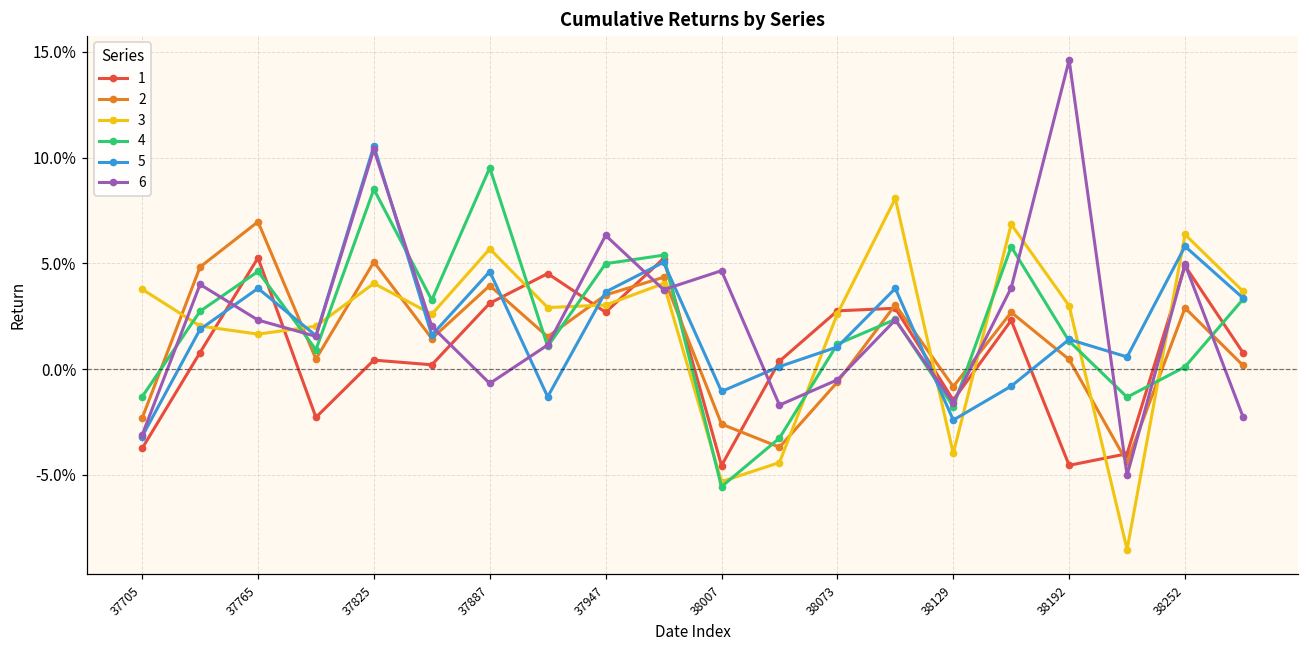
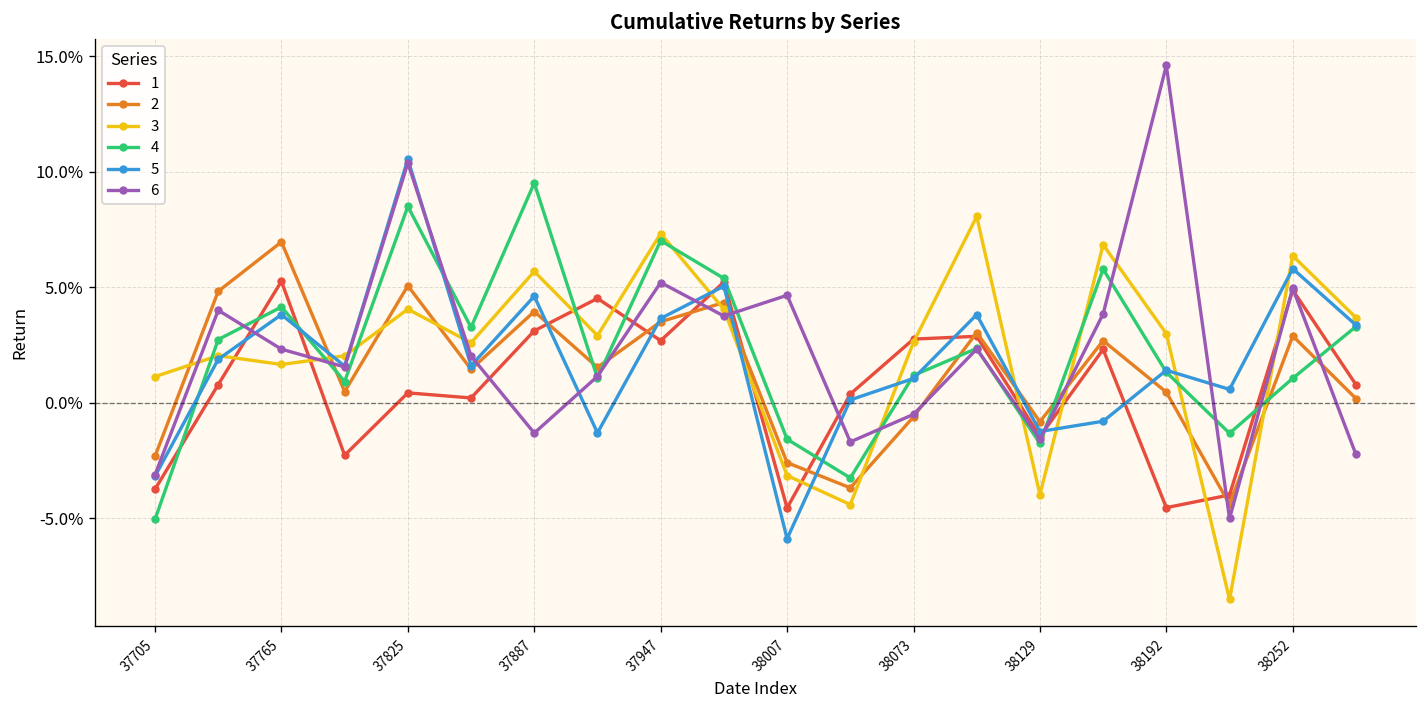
  {
    "3": {
-     "37705": "3.8%",
+     "37705": "1.1%",
      "37765": "1.7%",
      "37825": "4.1%",
      "37887": "5.7%",
-     "37947": "3.0%",
-     "38007": "-5.3%",
+     "37947": "7.3%",
+     "38007": "-3.2%",
      "38073": "2.6%",
      "38129": "-4.0%",
      "38192": "3.0%",
      "38252": "6.4%"
    },
    "4": {
-     "37705": "-1.3%",
-     "37765": "4.6%",
+     "37705": "-5.0%",
+     "37765": "4.1%",
      "37825": "8.5%",
      "37887": "9.5%",
-     "37947": "5.0%",
-     "38007": "-5.6%",
+     "37947": "7.0%",
+     "38007": "-1.6%",
      "38129": "-1.8%",
-     "38252": "0.1%"
+     "38252": "1.1%"
    },
    "5": {
      "37765": "3.8%",
      "37825": "10.5%",
      "37887": "4.6%",
      "37947": "3.7%",
-     "38007": "-1.1%",
-     "38129": "-2.4%",
+     "38007": "-5.9%",
+     "38129": "-1.2%",
      "38252": "5.8%"
    },
    "6": {
      "37765": "2.3%",
      "37825": "10.4%",
-     "37887": "-0.7%",
-     "37947": "6.3%",
+     "37887": "-1.3%",
+     "37947": "5.2%",
      "38007": "4.7%",
      "38192": "14.6%"
    }
  }
